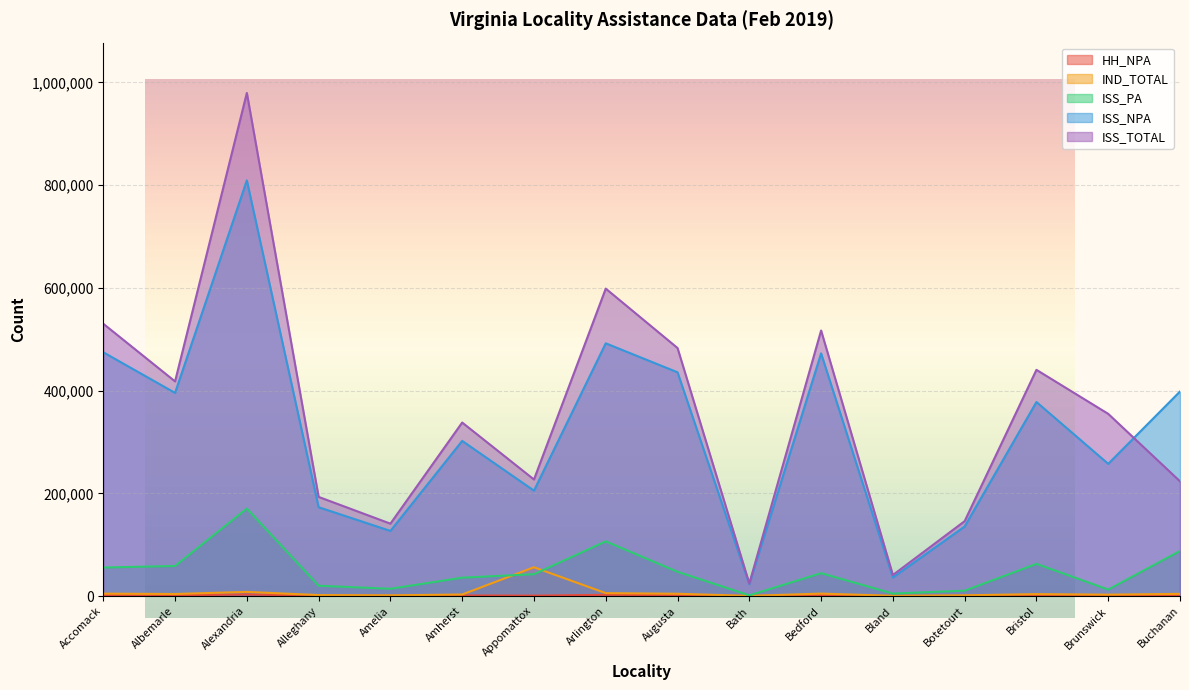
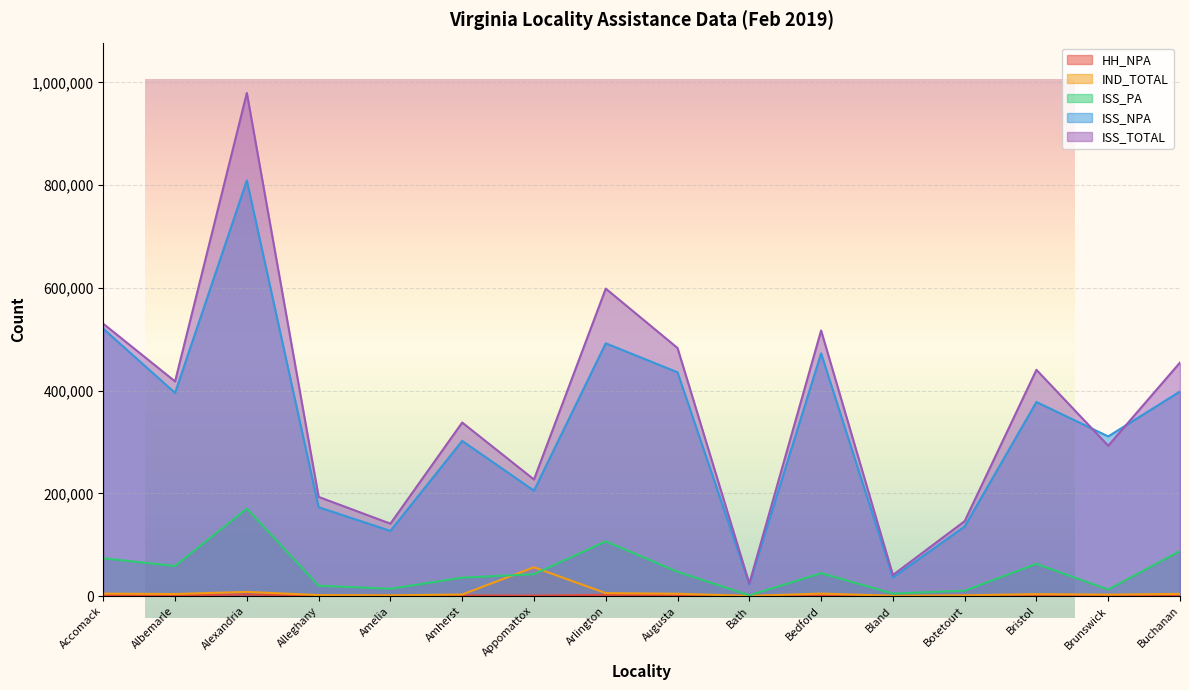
  {
    "Virginia Locality Assistance Data (Feb 2019)": {
      "HH_NPA": {
        "Appomattox": "0"
      },
      "IND_TOTAL": {
        "Appomattox": "60,000"
      },
      "ISS_PA": {
-       "Accomack": "60,000",
+       "Accomack": "70,000",
        "Albemarle": "60,000",
        "Appomattox": "40,000",
        "Brunswick": "10,000",
        "Buchanan": "90,000"
      },
      "ISS_NPA": {
-       "Accomack": "470,000",
+       "Accomack": "520,000",
        "Albemarle": "400,000",
        "Appomattox": "210,000",
-       "Brunswick": "260,000",
+       "Brunswick": "310,000",
        "Buchanan": "400,000"
      },
      "ISS_TOTAL": {
        "Accomack": "530,000",
        "Albemarle": "420,000",
        "Appomattox": "230,000",
-       "Brunswick": "350,000",
-       "Buchanan": "220,000"
+       "Brunswick": "290,000",
+       "Buchanan": "450,000"
      }
    }
  }
